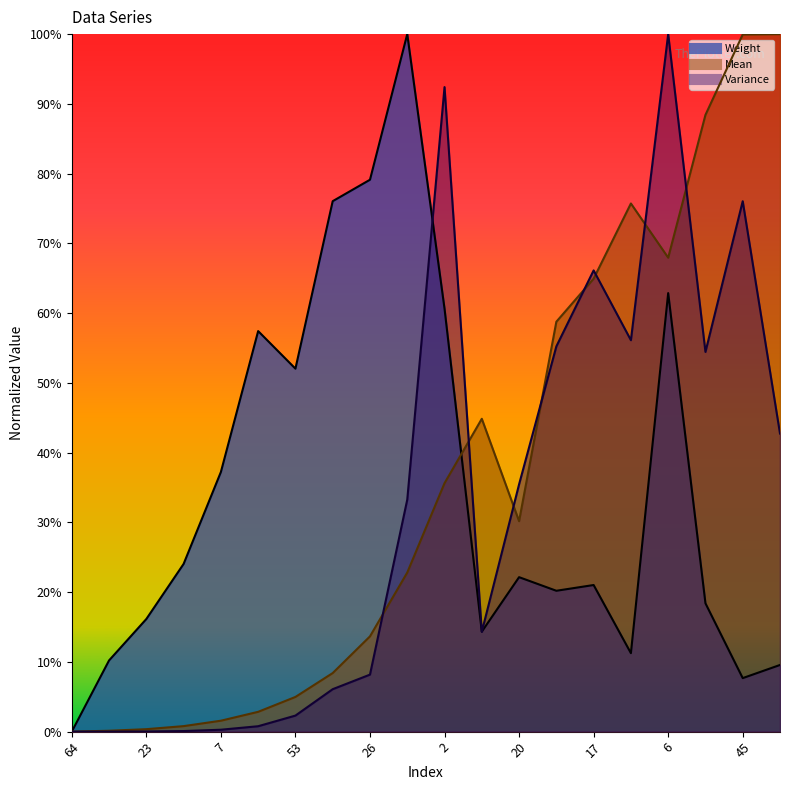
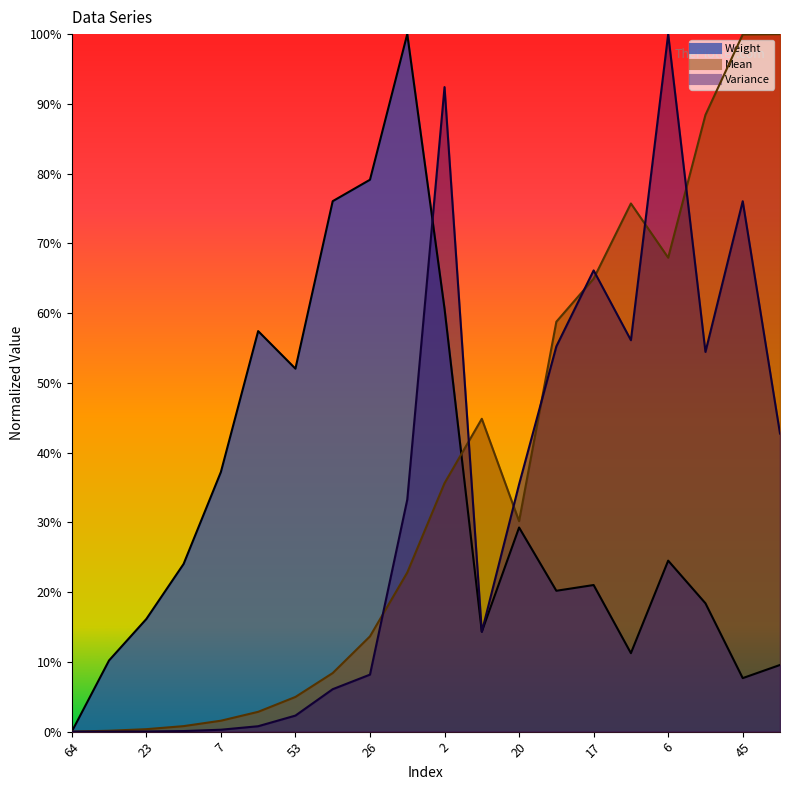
  {
    "Weight": {
      "23": "16%",
      "53": "52%",
      "26": "79%",
      "2": "61%",
-     "20": "22%",
-     "6": "63%",
+     "20": "29%",
+     "6": "25%",
      "45": "8%"
    },
    "Mean": {
      "53": "5%",
      "26": "14%",
      "2": "36%",
      "20": "30%",
      "6": "68%",
      "45": "100%"
    },
    "Variance": {
      "53": "2%",
      "26": "8%",
      "2": "92%",
      "20": "35%",
      "6": "100%",
      "45": "76%"
    }
  }
